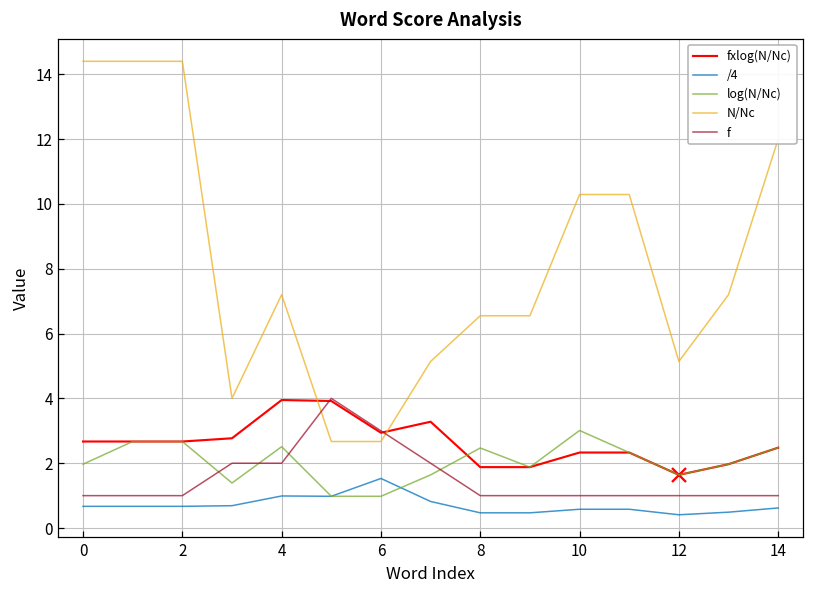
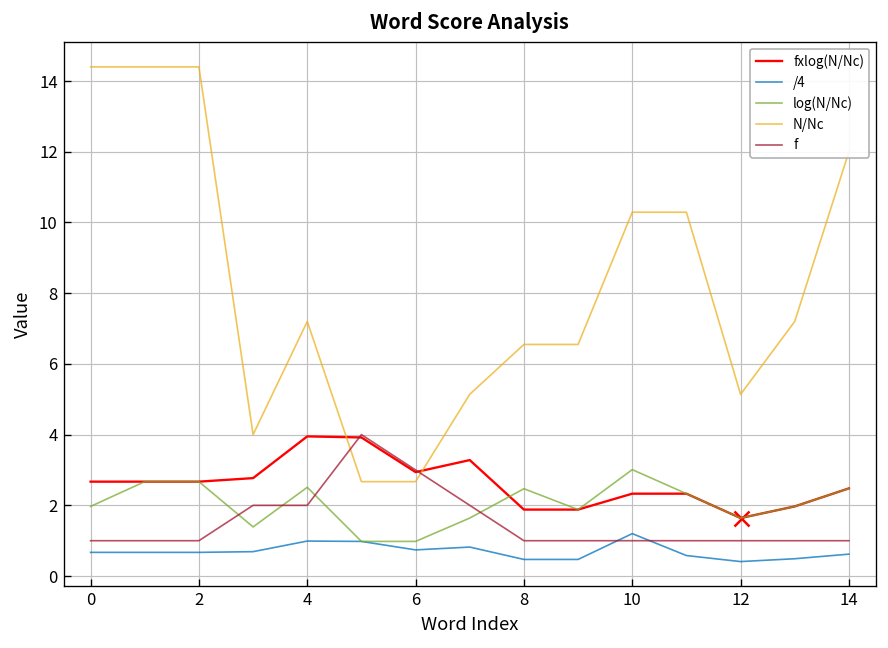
  {
    "/4": {
      "0": 0.7,
      "2": 0.7,
      "4": 1.0,
-     "6": 1.5,
+     "6": 0.7,
      "8": 0.5,
-     "10": 0.6,
+     "10": 1.2,
      "12": 0.4,
      "14": 0.6
    },
    "log(N/Nc)": {
      "0": 2.0,
      "4": 2.5,
      "6": 1.0,
      "8": 2.5,
      "10": 3.0
    },
    "N/Nc": {
      "0": 14.4,
      "2": 14.4,
      "4": 7.2,
      "6": 2.7,
      "8": 6.6,
      "10": 10.3,
      "12": 5.1,
      "14": 12.0
    },
    "f": {
      "0": 1.0,
      "2": 1.0,
      "4": 2.0,
      "8": 1.0,
      "10": 1.0,
      "12": 1.0,
      "14": 1.0
    }
  }
